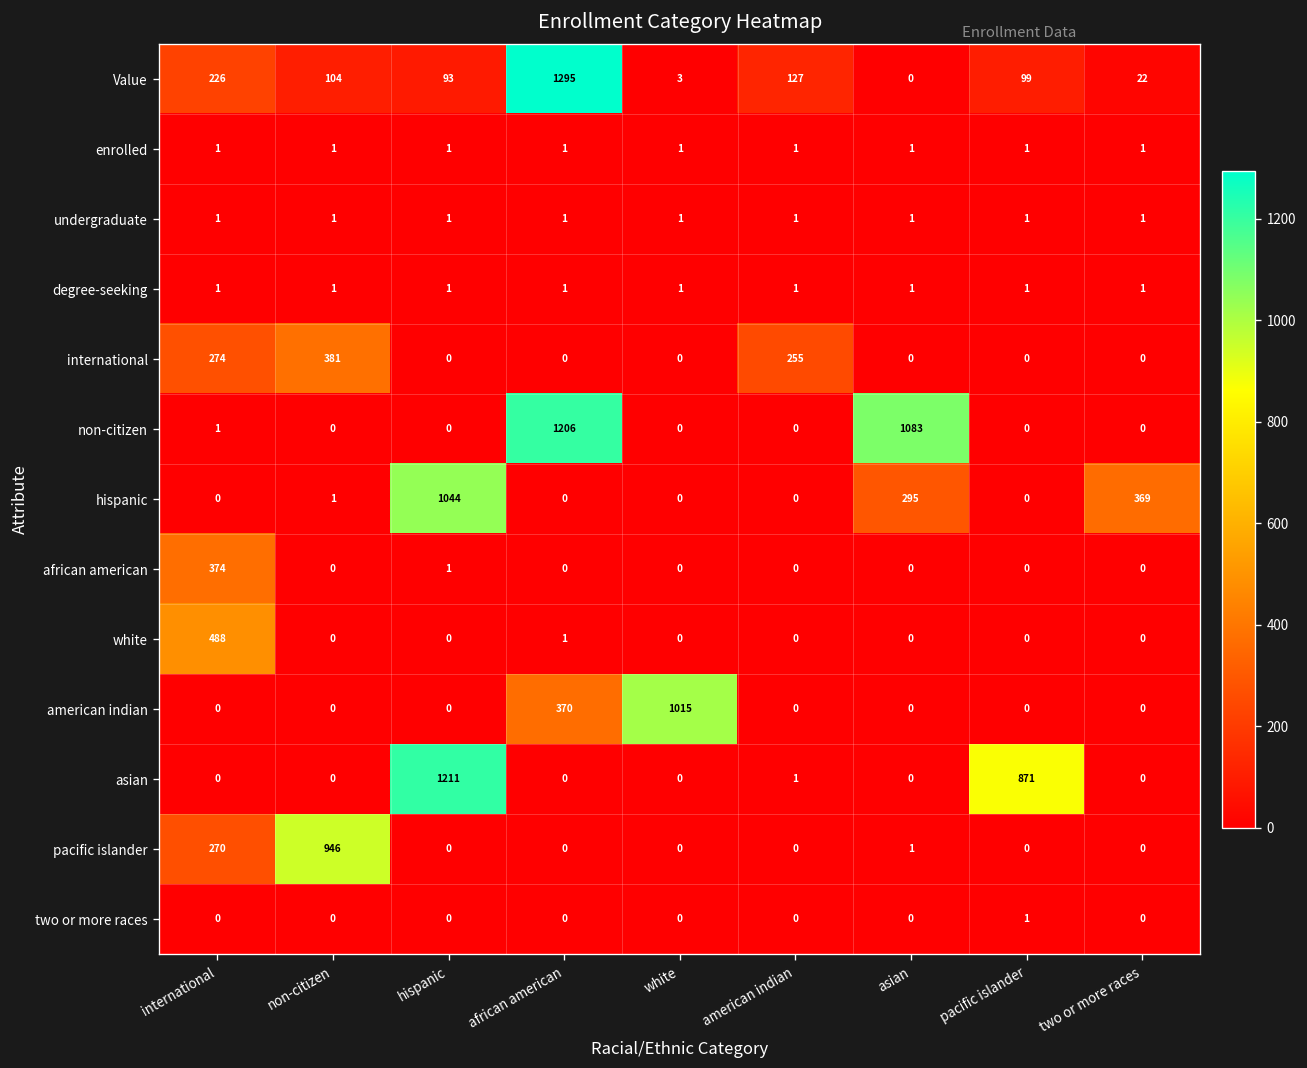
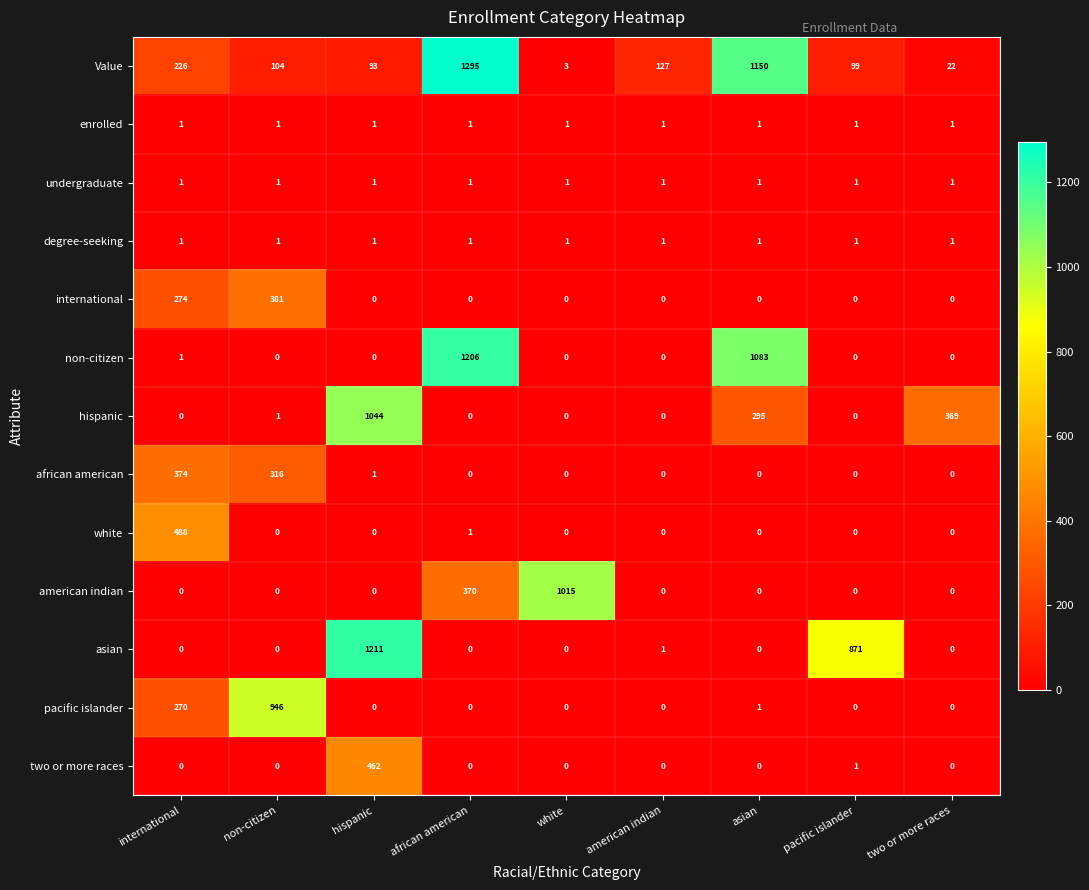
  {
    "Value": {
      "international": 226,
      "non-citizen": 104,
      "hispanic": 93,
      "african american": 1295,
      "white": 3,
      "american indian": 127,
-     "asian": 0,
+     "asian": 1150,
      "pacific islander": 99,
      "two or more races": 22
    },
    "enrolled": {
      "international": 1,
      "non-citizen": 1,
      "hispanic": 1,
      "african american": 1,
      "white": 1,
      "american indian": 1,
      "asian": 1,
      "pacific islander": 1,
      "two or more races": 1
    },
    "undergraduate": {
      "international": 1,
      "non-citizen": 1,
      "hispanic": 1,
      "african american": 1,
      "white": 1,
      "american indian": 1,
      "asian": 1,
      "pacific islander": 1,
      "two or more races": 1
    },
    "degree-seeking": {
      "international": 1,
      "non-citizen": 1,
      "hispanic": 1,
      "african american": 1,
      "white": 1,
      "american indian": 1,
      "asian": 1,
      "pacific islander": 1,
      "two or more races": 1
    },
    "international": {
      "international": 274,
      "non-citizen": 381,
      "hispanic": 0,
      "african american": 0,
      "white": 0,
-     "american indian": 255,
+     "american indian": 0,
      "asian": 0,
      "pacific islander": 0,
      "two or more races": 0
    },
    "non-citizen": {
      "international": 1,
      "non-citizen": 0,
      "hispanic": 0,
      "african american": 1206,
      "white": 0,
      "american indian": 0,
      "asian": 1083,
      "pacific islander": 0,
      "two or more races": 0
    },
    "hispanic": {
      "international": 0,
      "non-citizen": 1,
      "hispanic": 1044,
      "african american": 0,
      "white": 0,
      "american indian": 0,
      "asian": 295,
      "pacific islander": 0,
      "two or more races": 369
    },
    "african american": {
      "international": 374,
-     "non-citizen": 0,
+     "non-citizen": 316,
      "hispanic": 1,
      "african american": 0,
      "white": 0,
      "american indian": 0,
      "asian": 0,
      "pacific islander": 0,
      "two or more races": 0
    },
    "white": {
      "international": 488,
      "non-citizen": 0,
      "hispanic": 0,
      "african american": 1,
      "white": 0,
      "american indian": 0,
      "asian": 0,
      "pacific islander": 0,
      "two or more races": 0
    },
    "american indian": {
      "international": 0,
      "non-citizen": 0,
      "hispanic": 0,
      "african american": 370,
      "white": 1015,
      "american indian": 0,
      "asian": 0,
      "pacific islander": 0,
      "two or more races": 0
    },
    "asian": {
      "international": 0,
      "non-citizen": 0,
      "hispanic": 1211,
      "african american": 0,
      "white": 0,
      "american indian": 1,
      "asian": 0,
      "pacific islander": 871,
      "two or more races": 0
    },
    "pacific islander": {
      "international": 270,
      "non-citizen": 946,
      "hispanic": 0,
      "african american": 0,
      "white": 0,
      "american indian": 0,
      "asian": 1,
      "pacific islander": 0,
      "two or more races": 0
    },
    "two or more races": {
      "international": 0,
      "non-citizen": 0,
-     "hispanic": 0,
+     "hispanic": 462,
      "african american": 0,
      "white": 0,
      "american indian": 0,
      "asian": 0,
      "pacific islander": 1,
      "two or more races": 0
    }
  }
